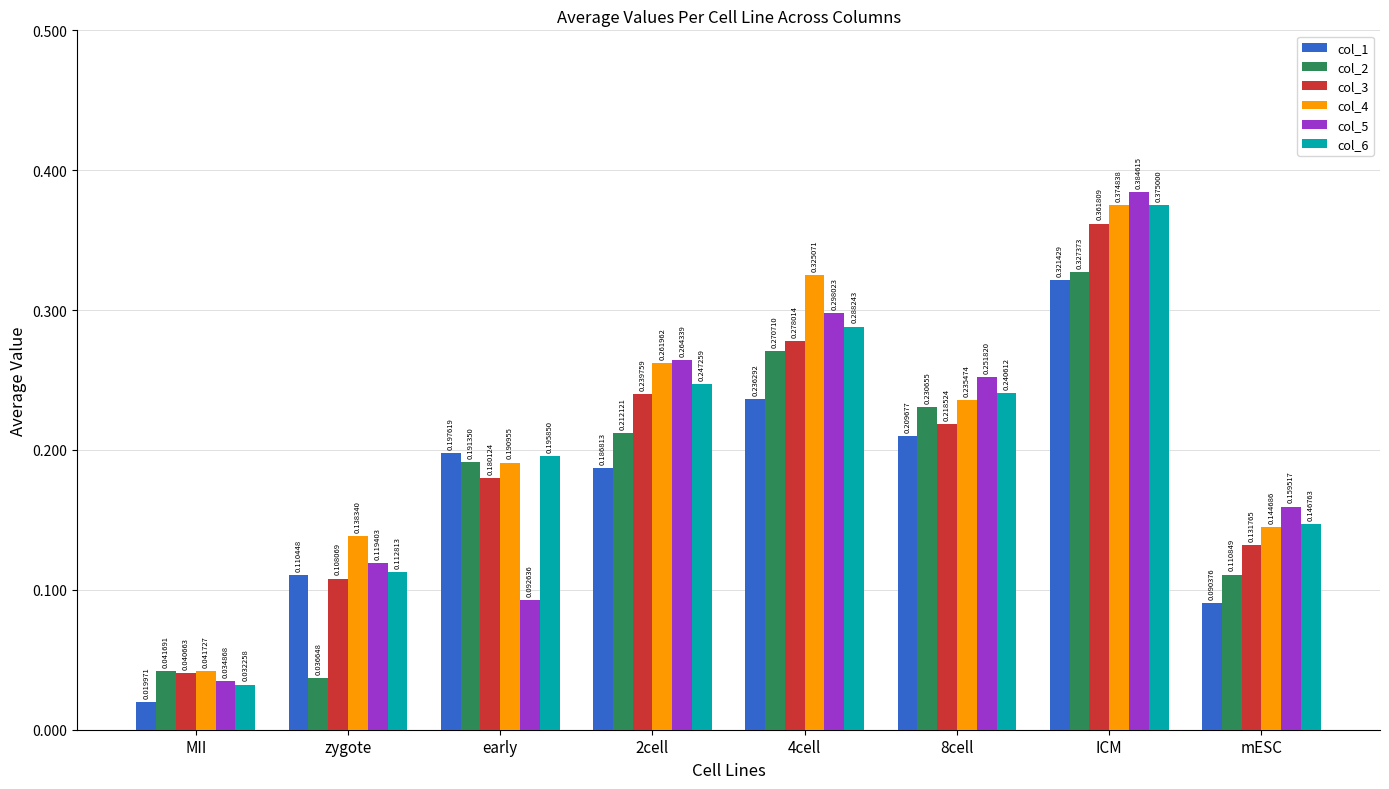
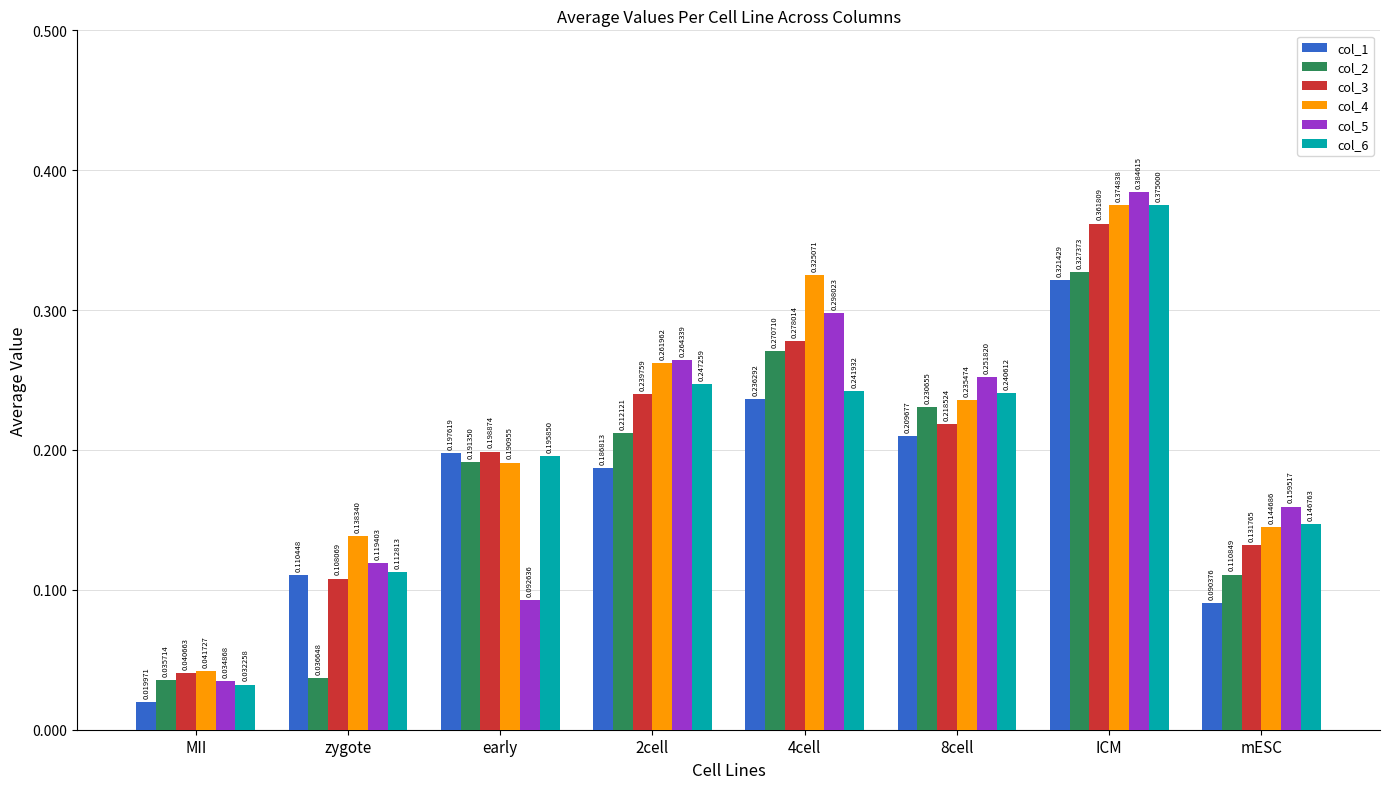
  {
    "col_1": {
      "MII": 0.019971,
      "zygote": 0.110448,
      "early": 0.197619,
      "2cell": 0.186813,
      "4cell": 0.236292,
      "8cell": 0.209677,
      "ICM": 0.321429,
      "mESC": 0.090376
    },
    "col_2": {
-     "MII": 0.041691,
+     "MII": 0.035714,
      "zygote": 0.036648,
      "early": 0.191350,
      "2cell": 0.212121,
      "4cell": 0.270710,
      "8cell": 0.230655,
      "ICM": 0.327373,
      "mESC": 0.110849
    },
    "col_3": {
      "MII": 0.040663,
      "zygote": 0.108069,
-     "early": 0.180124,
+     "early": 0.198874,
      "2cell": 0.239759,
      "4cell": 0.278014,
      "8cell": 0.218524,
      "ICM": 0.361809,
      "mESC": 0.131765
    },
    "col_4": {
      "MII": 0.041727,
      "zygote": 0.138340,
      "early": 0.190955,
      "2cell": 0.261962,
      "4cell": 0.325071,
      "8cell": 0.235474,
      "ICM": 0.374838,
      "mESC": 0.144686
    },
    "col_5": {
      "MII": 0.034868,
      "zygote": 0.119403,
      "early": 0.092636,
      "2cell": 0.264339,
      "4cell": 0.298023,
      "8cell": 0.251820,
      "ICM": 0.384615,
      "mESC": 0.159517
    },
    "col_6": {
      "MII": 0.032258,
      "zygote": 0.112813,
      "early": 0.195850,
      "2cell": 0.247259,
-     "4cell": 0.288243,
+     "4cell": 0.241932,
      "8cell": 0.240612,
      "ICM": 0.375000,
      "mESC": 0.146763
    }
  }
